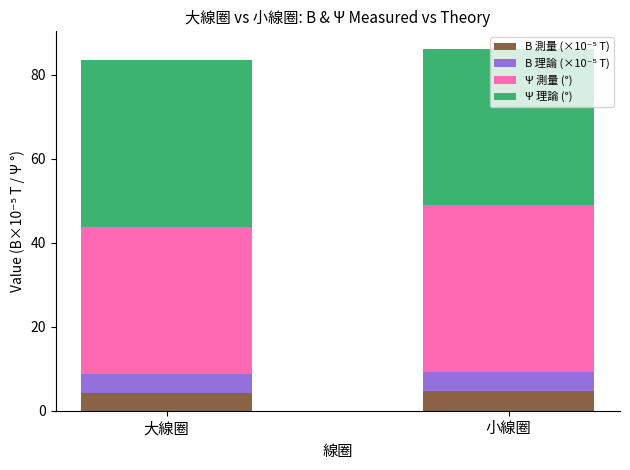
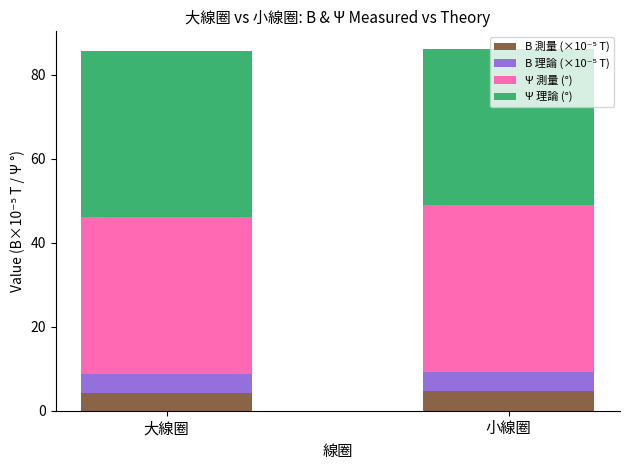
  {
    "B 測量 (×10⁻⁵ T)": {
      "大線圈": 4,
      "小線圈": 5
    },
    "B 理論 (×10⁻⁵ T)": {
      "大線圈": 5,
      "小線圈": 5
    },
    "Ψ 測量 (°)": {
-     "大線圈": 35,
+     "大線圈": 37,
      "小線圈": 40
    },
    "Ψ 理論 (°)": {
      "大線圈": 40
    }
  }
